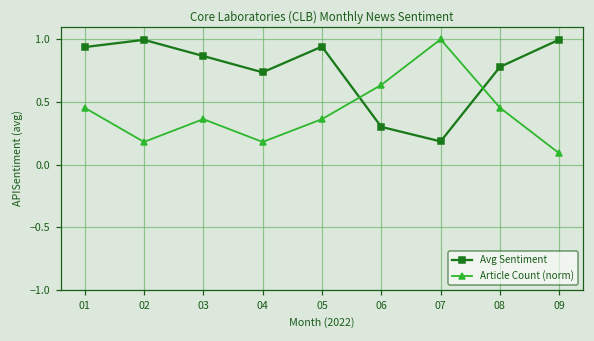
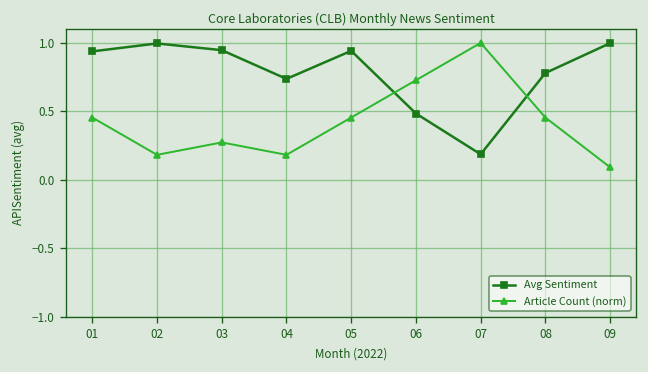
  {
    "Avg Sentiment": {
      "01": 0.94,
      "02": 1.00,
-     "03": 0.87,
+     "03": 0.95,
      "04": 0.74,
      "05": 0.94,
-     "06": 0.30,
+     "06": 0.48,
      "07": 0.19,
      "08": 0.78,
      "09": 1.00
    },
    "Article Count (norm)": {
      "01": 0.45,
      "02": 0.18,
-     "03": 0.36,
+     "03": 0.27,
      "04": 0.18,
-     "05": 0.36,
-     "06": 0.64,
+     "05": 0.45,
+     "06": 0.73,
      "07": 1.00,
      "08": 0.45,
      "09": 0.09
    }
  }
